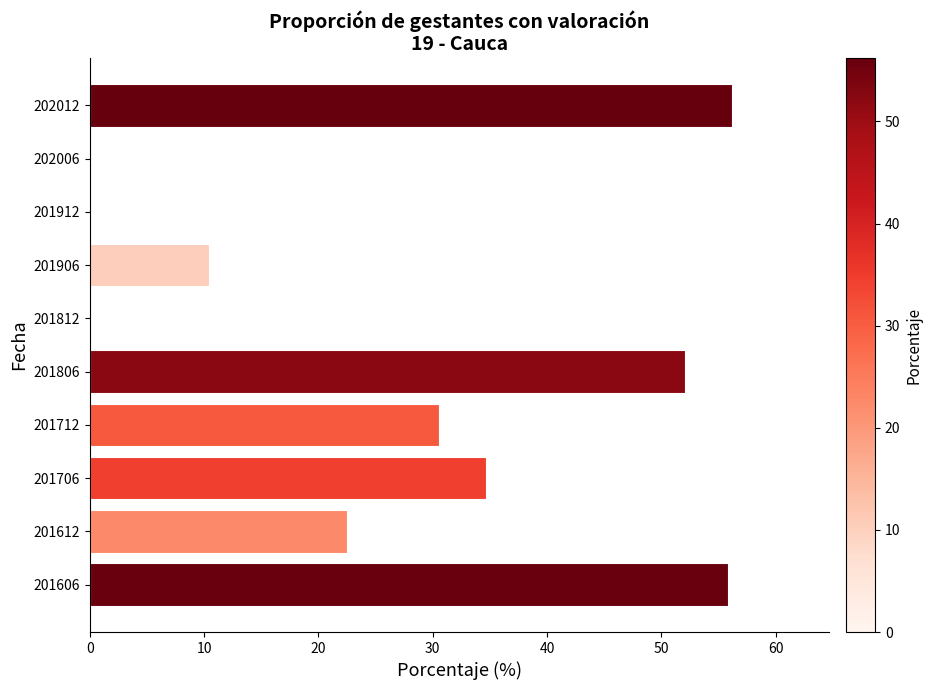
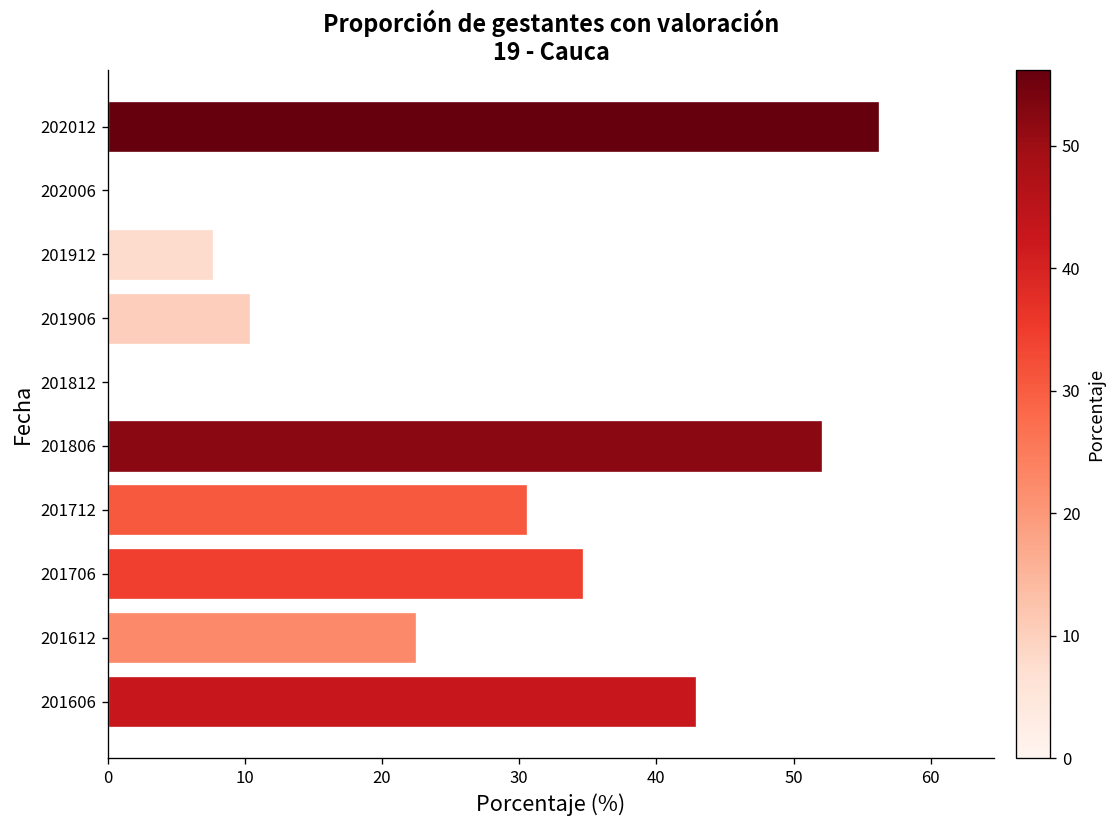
  {
    "202012": 56.2,
    "202006": 0.0,
-   "201912": 0.0,
+   "201912": 7.7,
    "201906": 10.4,
    "201812": 0.0,
    "201806": 52.1,
    "201712": 30.5,
    "201706": 34.7,
    "201612": 22.5,
-   "201606": 55.9
+   "201606": 42.9
  }
